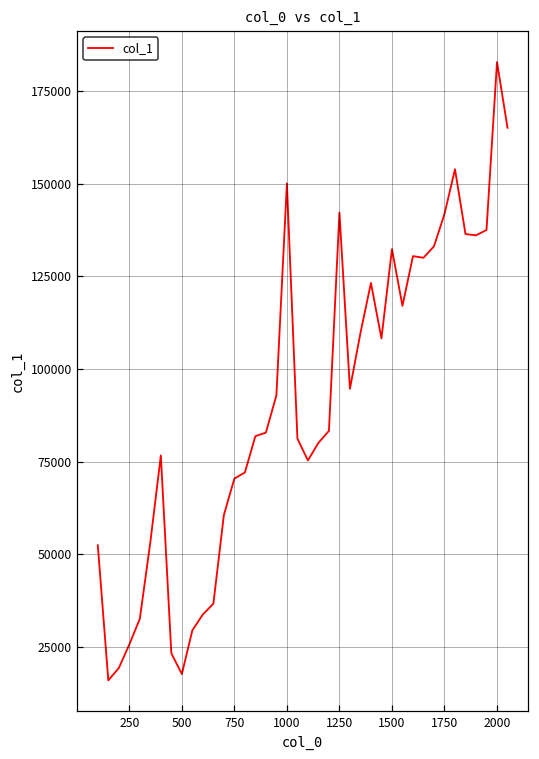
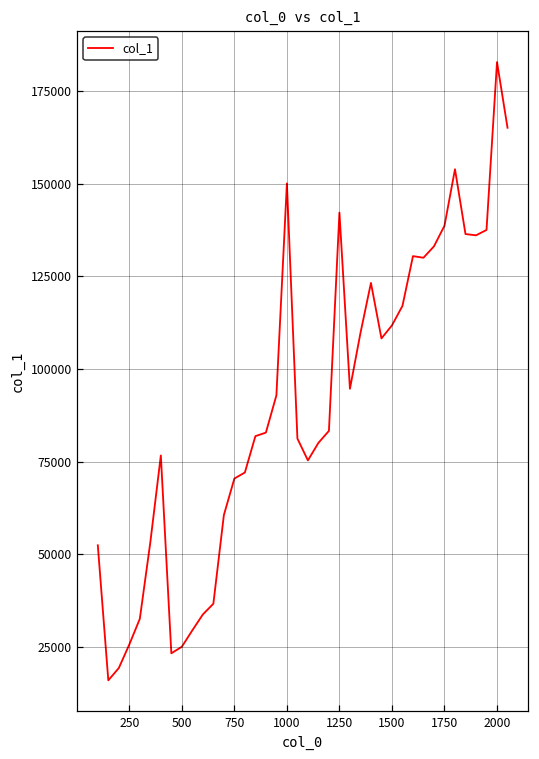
  {
    "250": 26000,
-   "500": 18000,
+   "500": 25000,
    "750": 70000,
    "1000": 150000,
    "1250": 142000,
-   "1500": 132000,
-   "1750": 142000,
+   "1500": 112000,
+   "1750": 139000,
    "2000": 183000
  }
